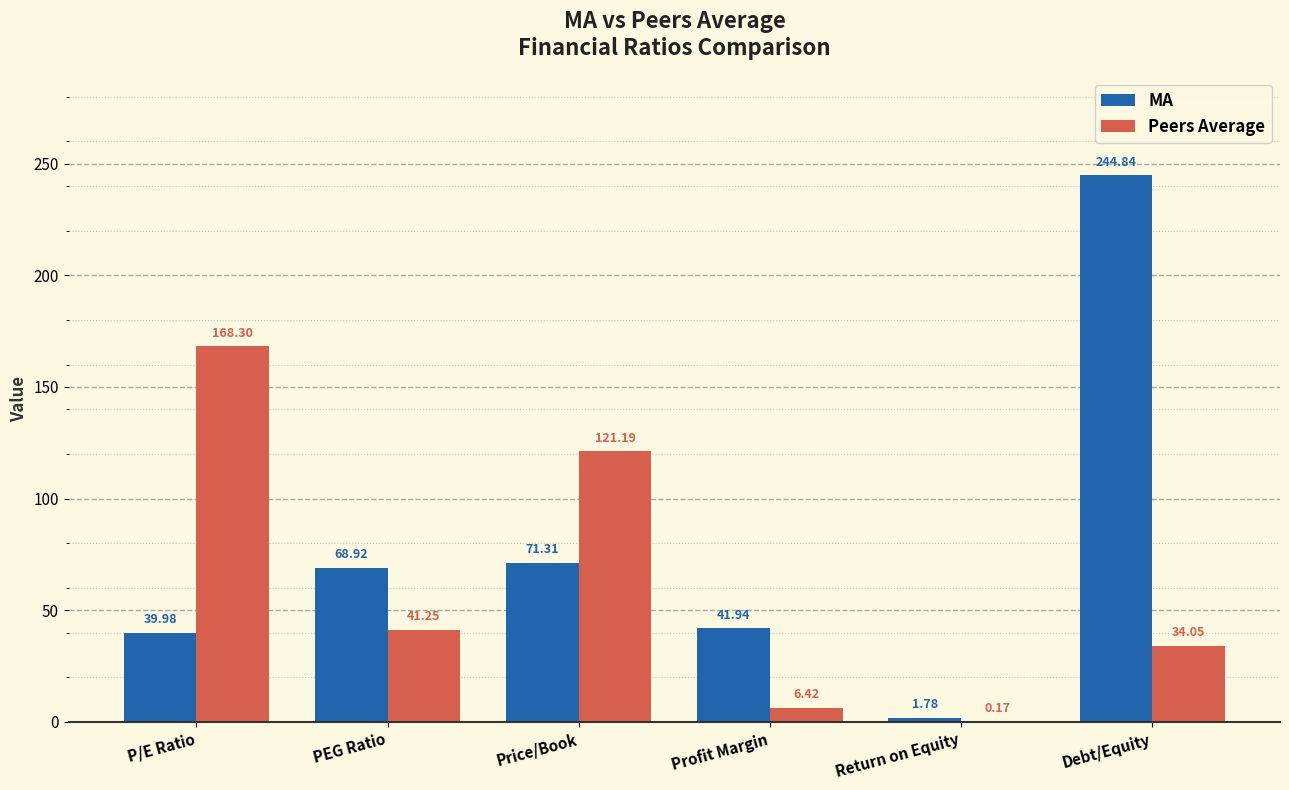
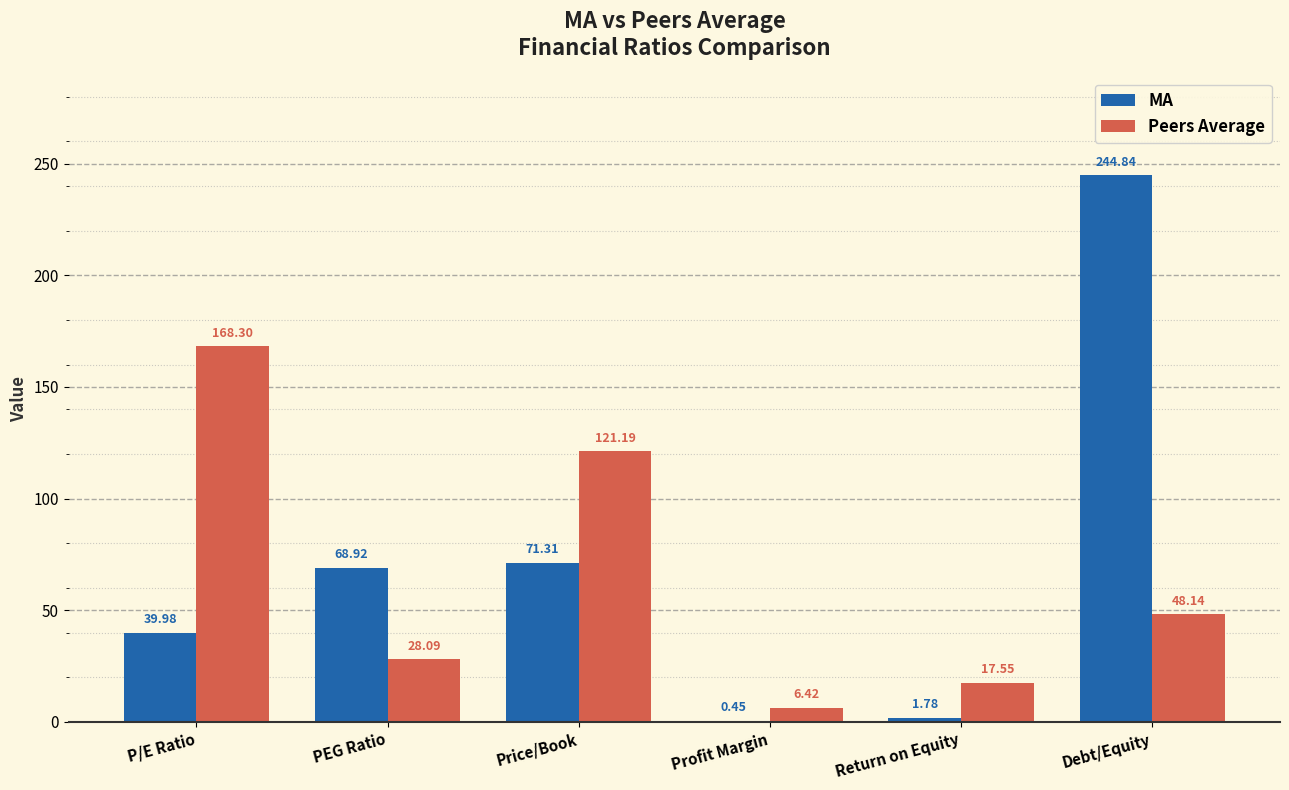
  {
    "MA": {
      "P/E Ratio": 39.98,
      "PEG Ratio": 68.92,
      "Price/Book": 71.31,
-     "Profit Margin": 41.94,
+     "Profit Margin": 0.45,
      "Return on Equity": 1.78,
      "Debt/Equity": 244.84
    },
    "Peers Average": {
      "P/E Ratio": 168.30,
-     "PEG Ratio": 41.25,
+     "PEG Ratio": 28.09,
      "Price/Book": 121.19,
      "Profit Margin": 6.42,
-     "Return on Equity": 0.17,
-     "Debt/Equity": 34.05
+     "Return on Equity": 17.55,
+     "Debt/Equity": 48.14
    }
  }
